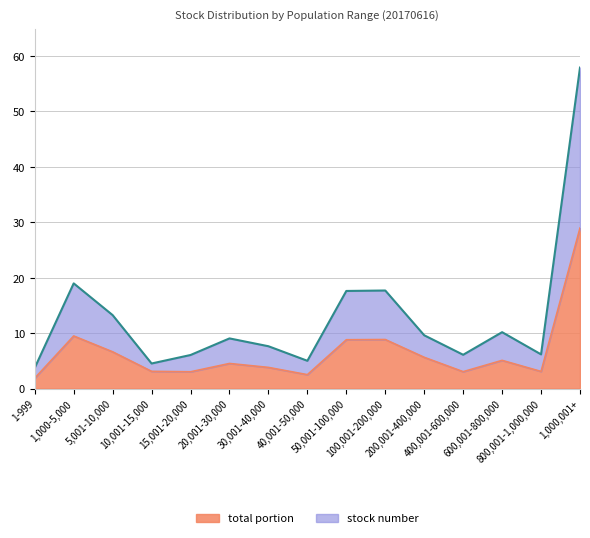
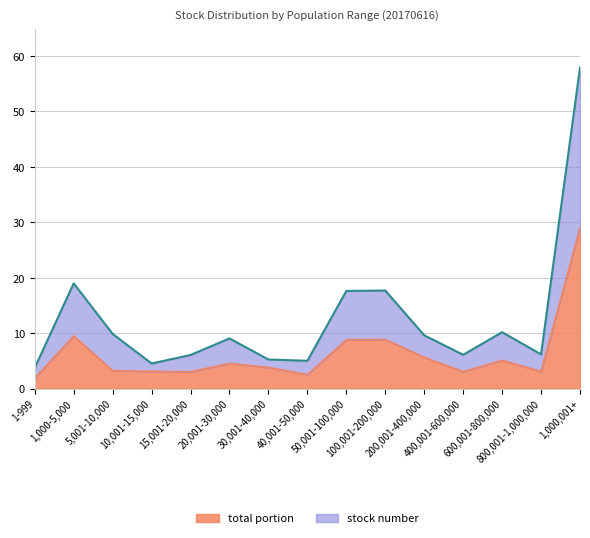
  {
    "total portion": {
      "1-999": 2,
      "1,000-5,000": 9,
-     "5,001-10,000": 7,
+     "5,001-10,000": 3,
      "10,001-15,000": 3,
      "15,001-20,000": 3,
      "20,001-30,000": 5,
      "30,001-40,000": 4,
      "40,001-50,000": 3,
      "50,001-100,000": 9,
      "100,001-200,000": 9,
      "200,001-400,000": 6,
      "400,001-600,000": 3,
      "600,001-800,000": 5,
      "800,001-1,000,000": 3,
      "1,000,001+": 29
    },
    "stock number": {
      "1-999": 2,
      "1,000-5,000": 9,
      "5,001-10,000": 7,
      "10,001-15,000": 1,
      "15,001-20,000": 3,
      "20,001-30,000": 5,
-     "30,001-40,000": 4,
+     "30,001-40,000": 1,
      "40,001-50,000": 3,
      "50,001-100,000": 9,
      "100,001-200,000": 9,
      "200,001-400,000": 4,
      "400,001-600,000": 3,
      "600,001-800,000": 5,
      "800,001-1,000,000": 3,
      "1,000,001+": 29
    }
  }
